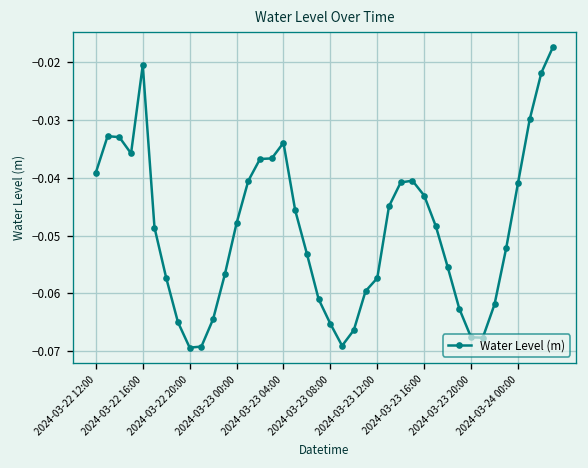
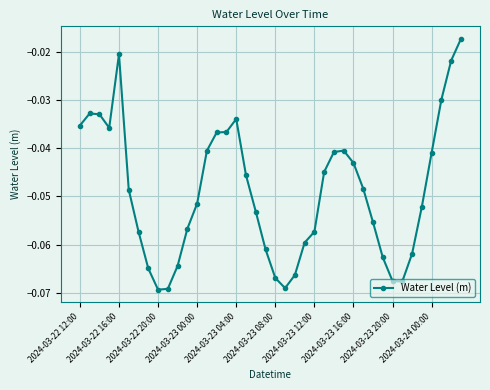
  {
-   "2024-03-22 12:00": -0.039,
+   "2024-03-22 12:00": -0.035,
    "2024-03-22 16:00": -0.021,
    "2024-03-22 20:00": -0.069,
-   "2024-03-23 00:00": -0.048,
+   "2024-03-23 00:00": -0.052,
    "2024-03-23 04:00": -0.034,
-   "2024-03-23 08:00": -0.065,
+   "2024-03-23 08:00": -0.067,
    "2024-03-23 12:00": -0.057,
    "2024-03-23 16:00": -0.043,
    "2024-03-24 00:00": -0.041
  }
